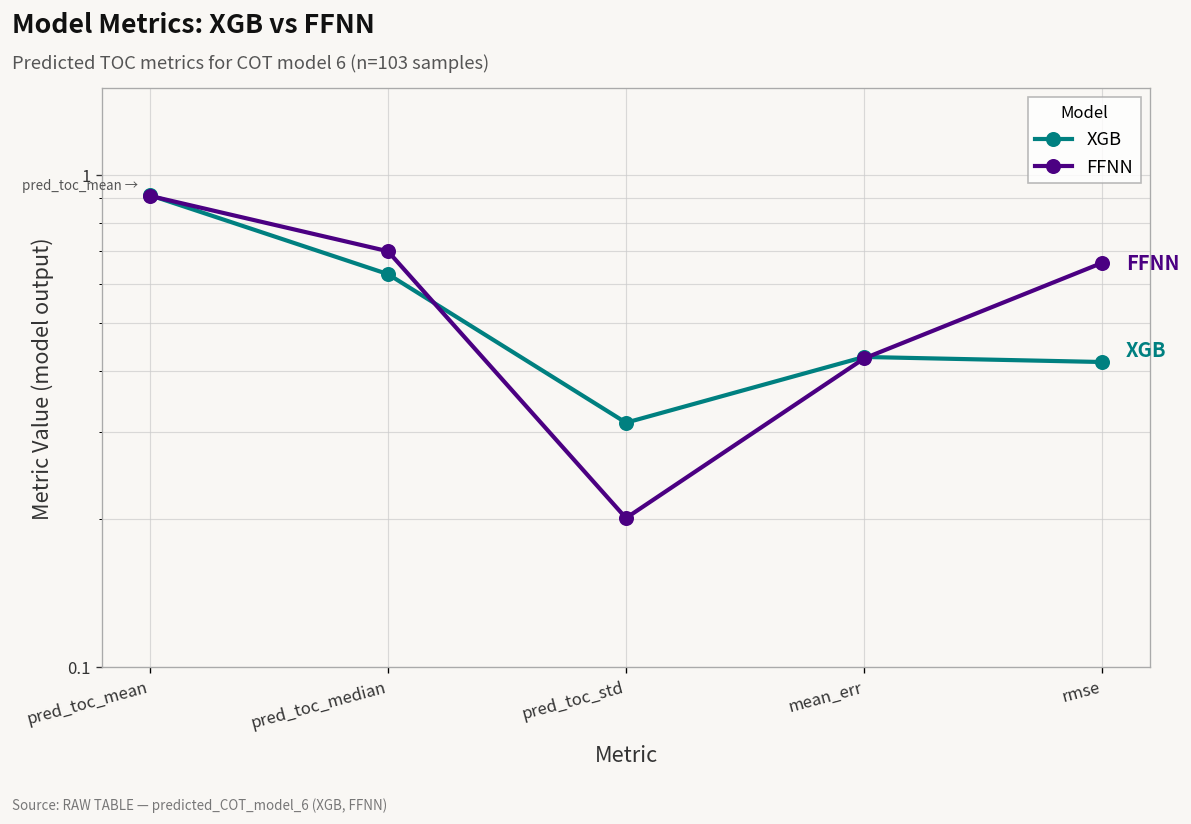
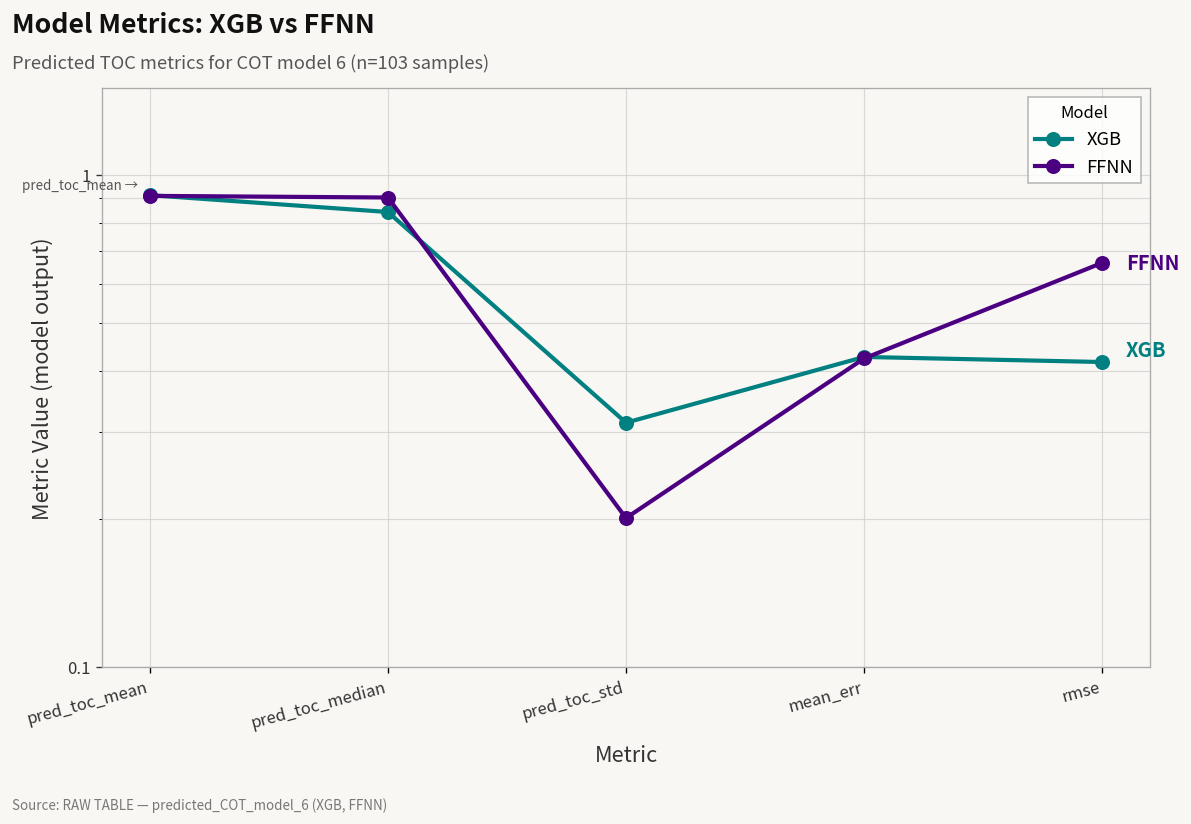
  {
    "XGB": {
-     "pred_toc_median": 0.63,
+     "pred_toc_median": 0.84,
      "pred_toc_std": 0.31,
      "rmse": 0.42
    },
    "FFNN": {
-     "pred_toc_median": 0.7,
+     "pred_toc_median": 0.9,
      "pred_toc_std": 0.2,
      "rmse": 0.66
    }
  }
